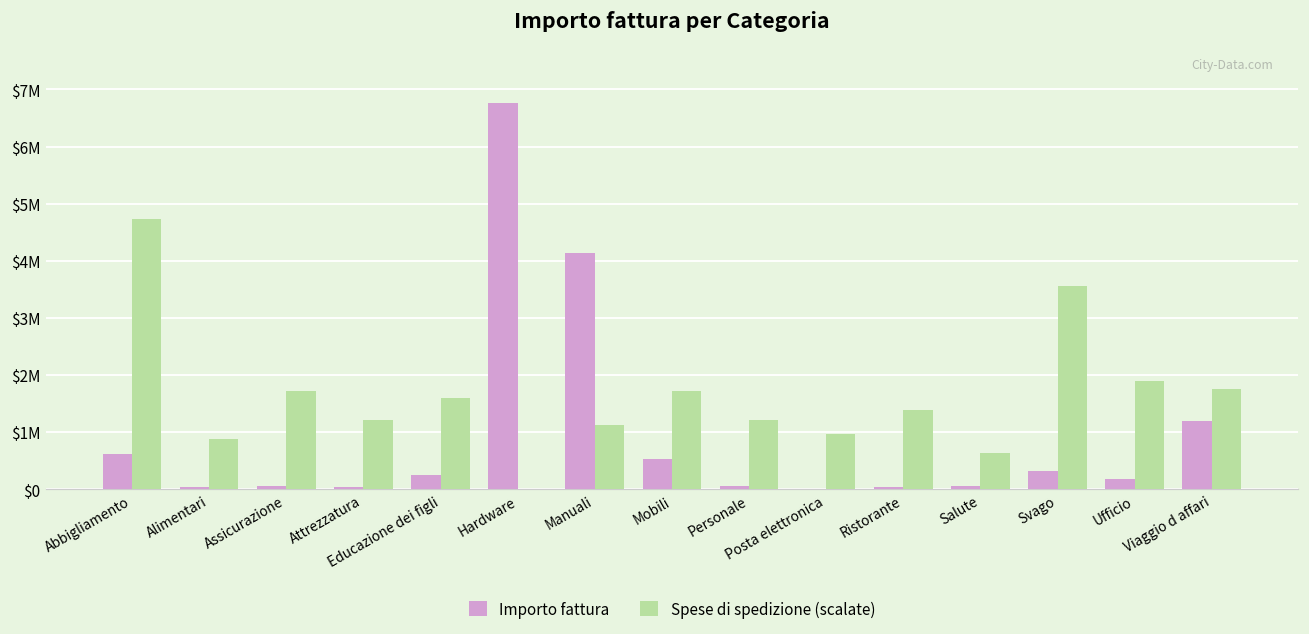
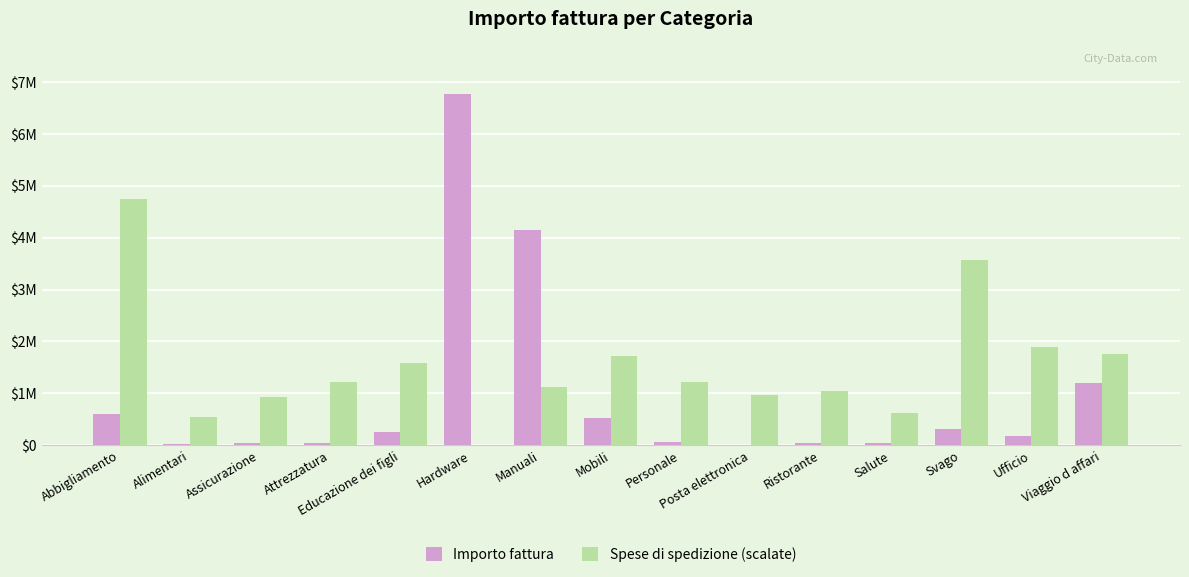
  {
    "Importo fattura": {
      "Abbigliamento": "$600000",
      "Assicurazione": "$100000",
      "Educazione dei figli": "$300000",
      "Hardware": "$6800000",
      "Manuali": "$4100000",
      "Mobili": "$500000",
      "Personale": "$100000",
      "Salute": "$100000",
      "Svago": "$300000",
      "Ufficio": "$200000",
      "Viaggio d affari": "$1200000"
    },
    "Spese di spedizione (scalate)": {
      "Abbigliamento": "$4700000",
-     "Alimentari": "$900000",
-     "Assicurazione": "$1700000",
+     "Alimentari": "$500000",
+     "Assicurazione": "$900000",
      "Attrezzatura": "$1200000",
      "Educazione dei figli": "$1600000",
      "Hardware": "$0",
      "Manuali": "$1100000",
      "Mobili": "$1700000",
      "Personale": "$1200000",
      "Posta elettronica": "$1000000",
-     "Ristorante": "$1400000",
+     "Ristorante": "$1000000",
      "Salute": "$600000",
      "Svago": "$3600000",
      "Ufficio": "$1900000",
      "Viaggio d affari": "$1800000"
    }
  }
